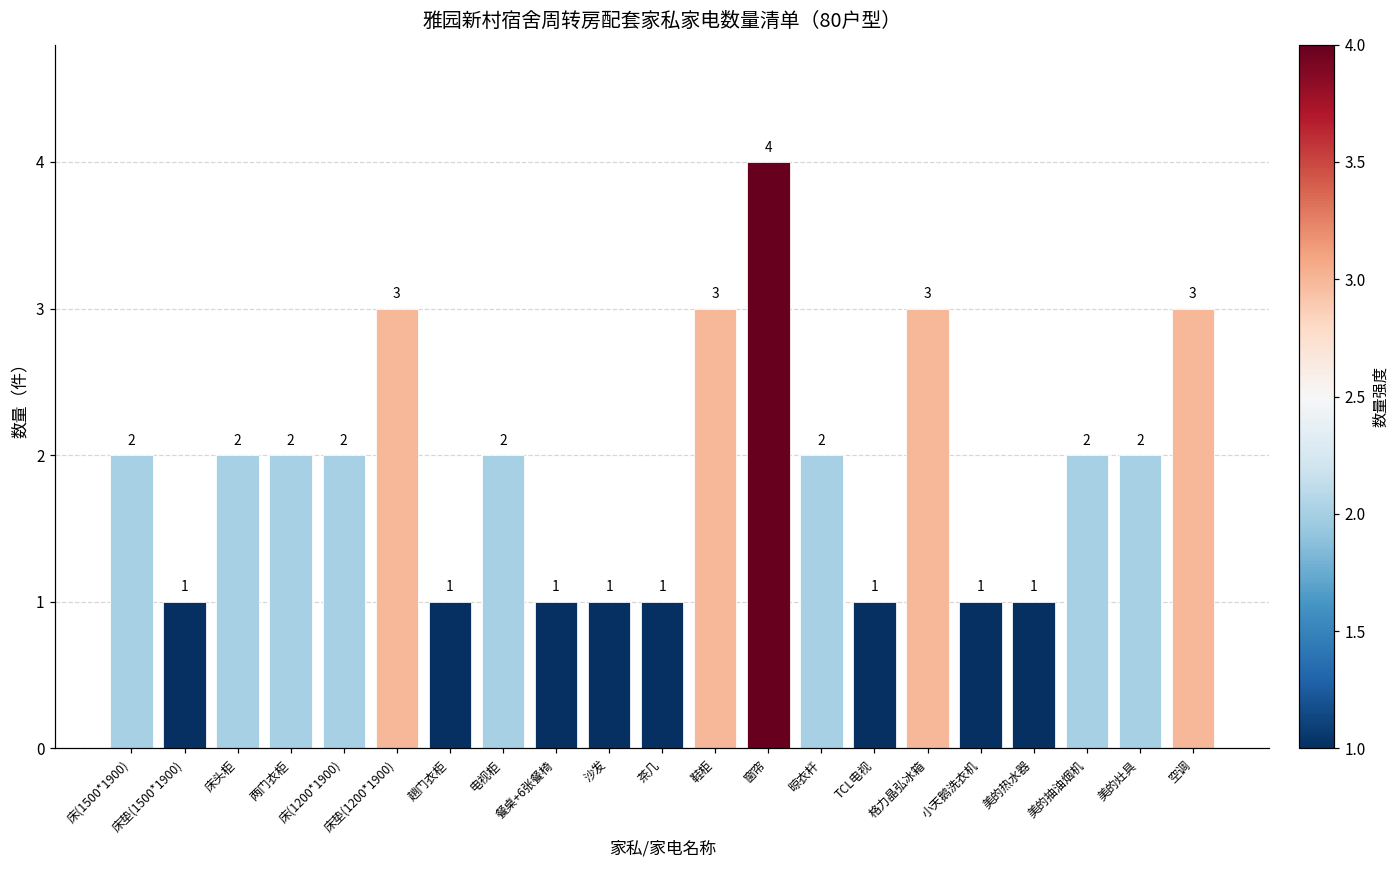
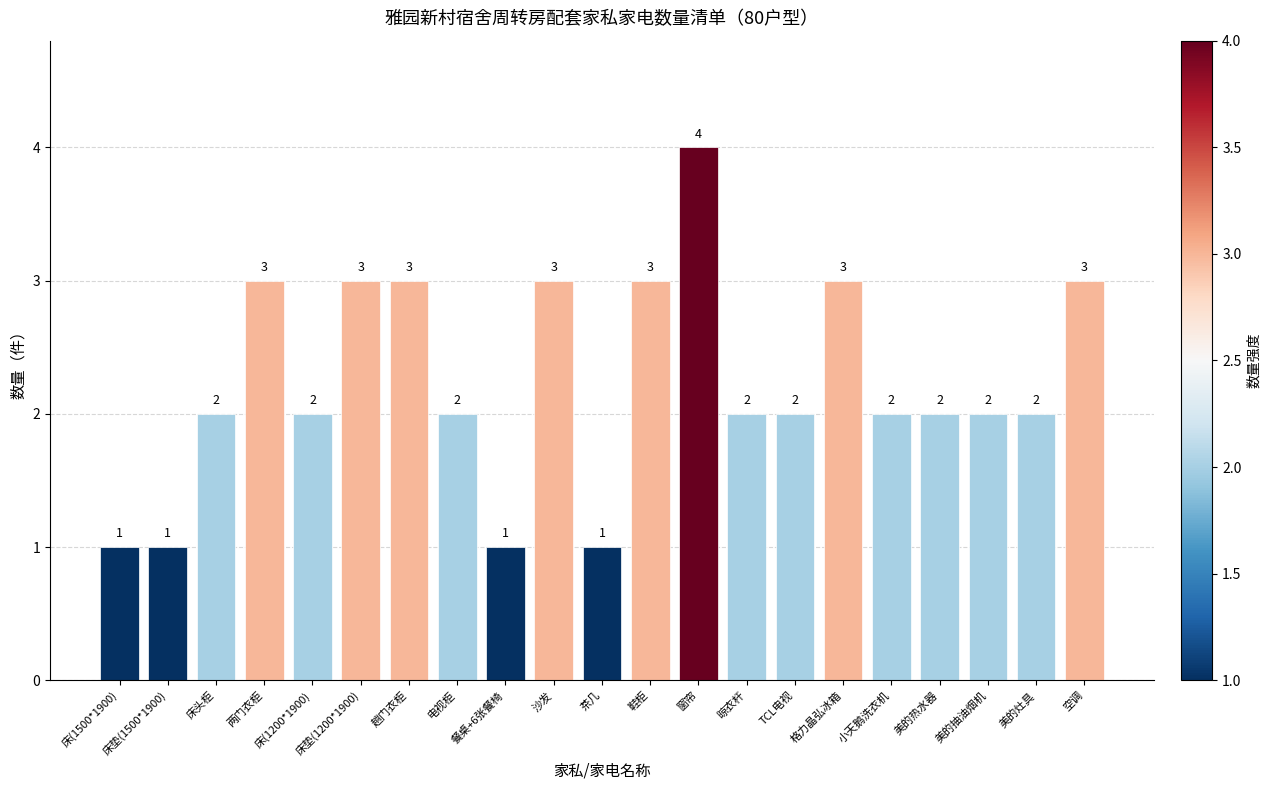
  {
-   "床(1500*1900)": 2,
+   "床(1500*1900)": 1,
    "床垫(1500*1900)": 1,
    "床头柜": 2,
-   "两门衣柜": 2,
+   "两门衣柜": 3,
    "床(1200*1900)": 2,
    "床垫(1200*1900)": 3,
-   "趟门衣柜": 1,
+   "趟门衣柜": 3,
    "电视柜": 2,
    "餐桌+6张餐椅": 1,
-   "沙发": 1,
+   "沙发": 3,
    "茶几": 1,
    "鞋柜": 3,
    "窗帘": 4,
    "晾衣杆": 2,
-   "TCL电视": 1,
+   "TCL电视": 2,
    "格力晶弘冰箱": 3,
-   "小天鹅洗衣机": 1,
-   "美的热水器": 1,
+   "小天鹅洗衣机": 2,
+   "美的热水器": 2,
    "美的抽油烟机": 2,
    "美的灶具": 2,
    "空调": 3
  }
